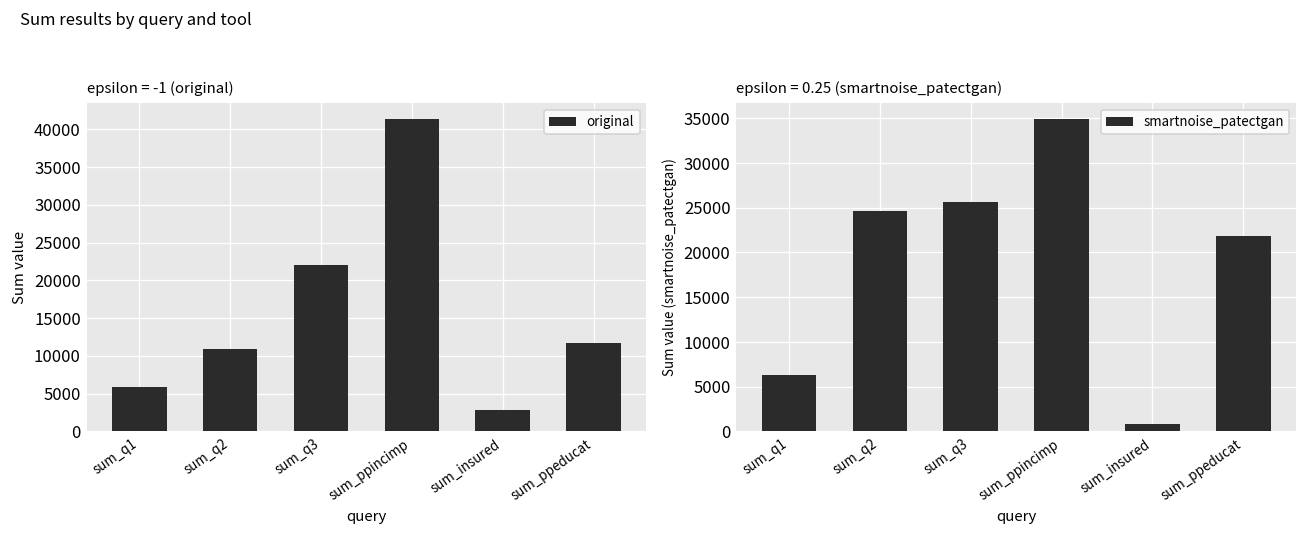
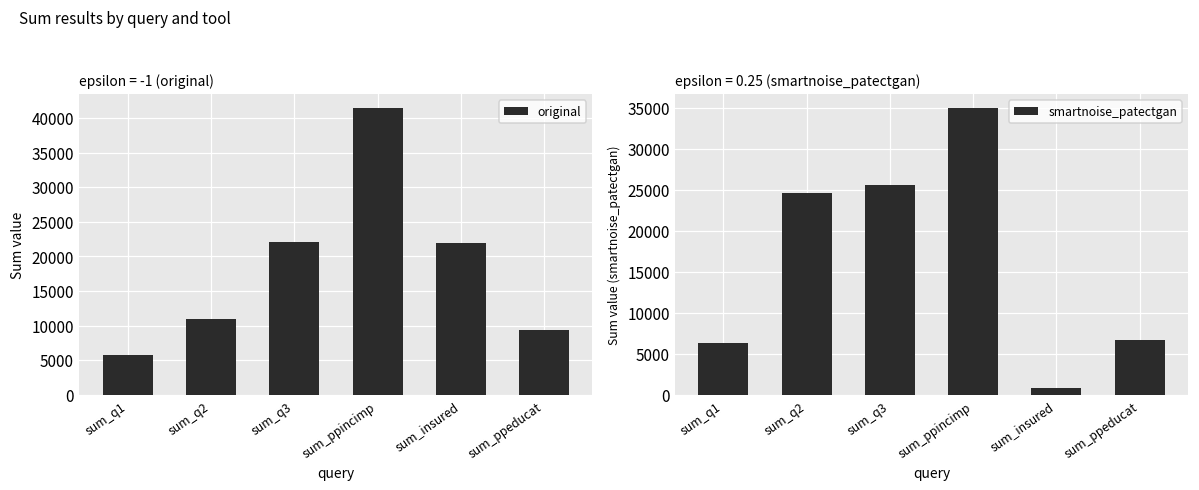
  {
    "epsilon = -1 (original)": {
      "sum_q1": 6000,
      "sum_q2": 11000,
      "sum_q3": 22000,
      "sum_ppincimp": 41000,
-     "sum_insured": 3000,
-     "sum_ppeducat": 12000
+     "sum_insured": 22000,
+     "sum_ppeducat": 9000
    },
    "epsilon = 0.25 (smartnoise_patectgan)": {
      "sum_q1": 6000,
      "sum_q2": 25000,
      "sum_q3": 26000,
      "sum_ppincimp": 35000,
      "sum_insured": 1000,
-     "sum_ppeducat": 22000
+     "sum_ppeducat": 7000
    }
  }
